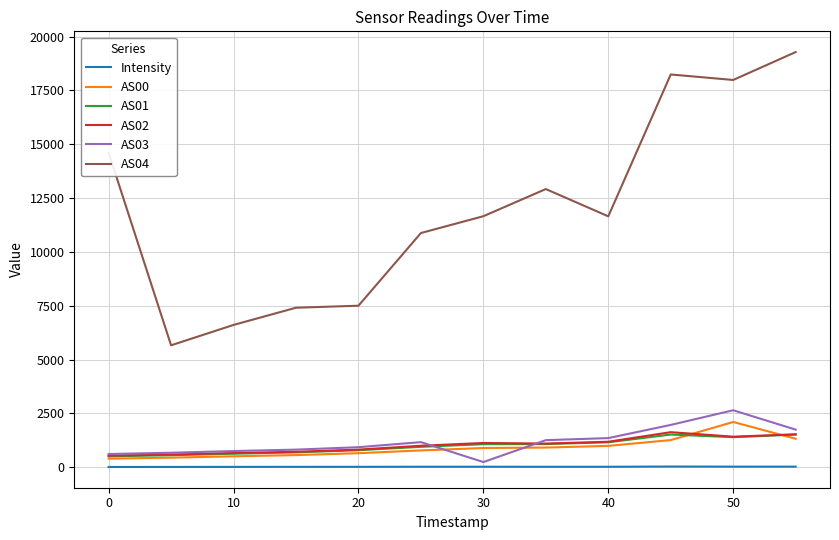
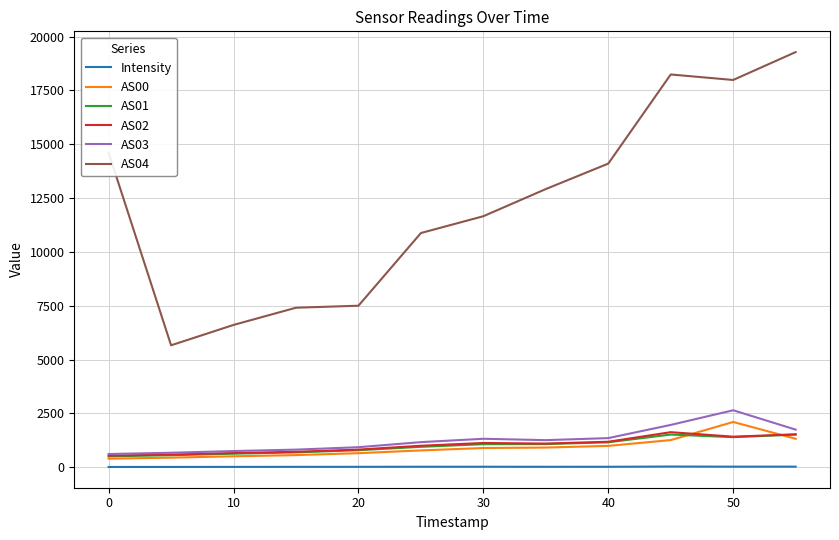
  {
    "Intensity": {
      "0": 0,
      "10": 0,
      "20": 0,
      "30": 0,
      "40": 0,
      "50": 0
    },
    "AS00": {
      "10": 500,
      "20": 700,
      "30": 900,
      "40": 1000,
      "50": 2100
    },
    "AS03": {
-     "30": 200,
+     "30": 1300,
      "40": 1400,
      "50": 2600
    },
    "AS04": {
      "10": 6600,
      "20": 7500,
      "30": 11700,
-     "40": 11700,
+     "40": 14100,
      "50": 18000
    }
  }
